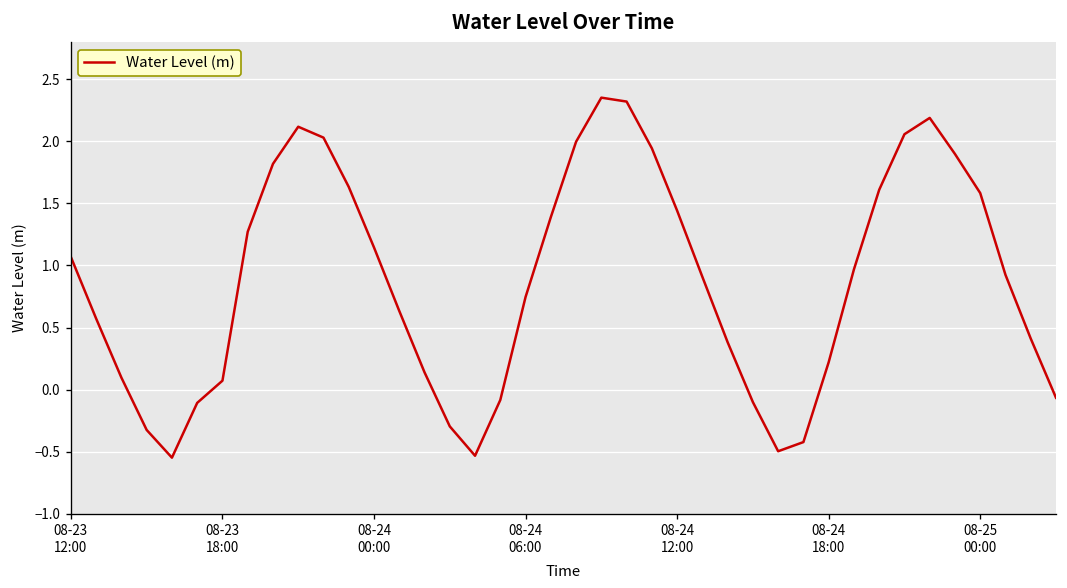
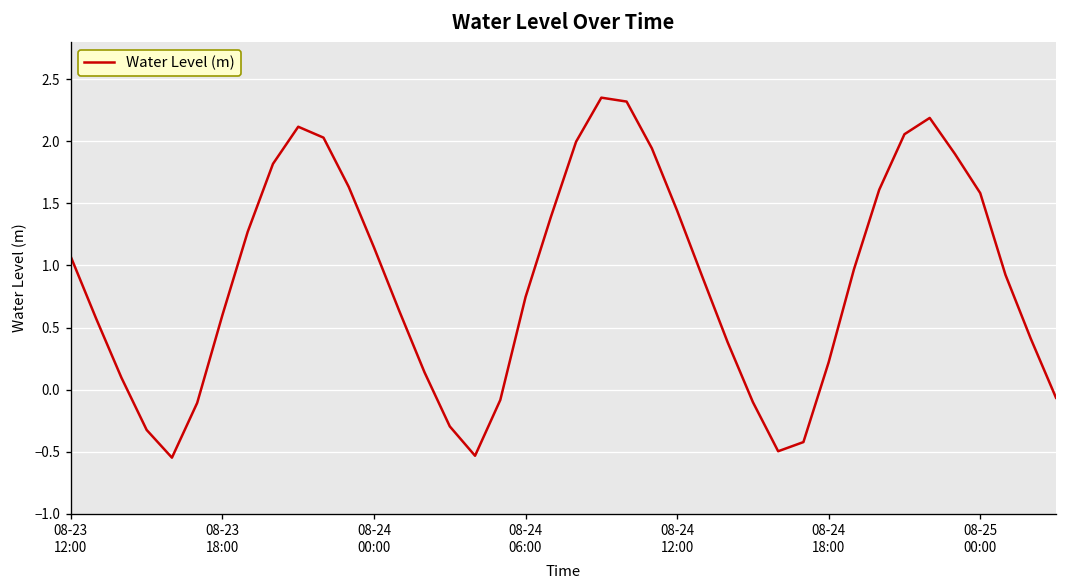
  {
    "08-23 12:00": 1.07,
-   "08-23 18:00": 0.07,
+   "08-23 18:00": 0.60,
    "08-24 00:00": 1.15,
    "08-24 06:00": 0.75,
    "08-24 12:00": 1.44,
    "08-24 18:00": 0.22,
    "08-25 00:00": 1.58
  }
